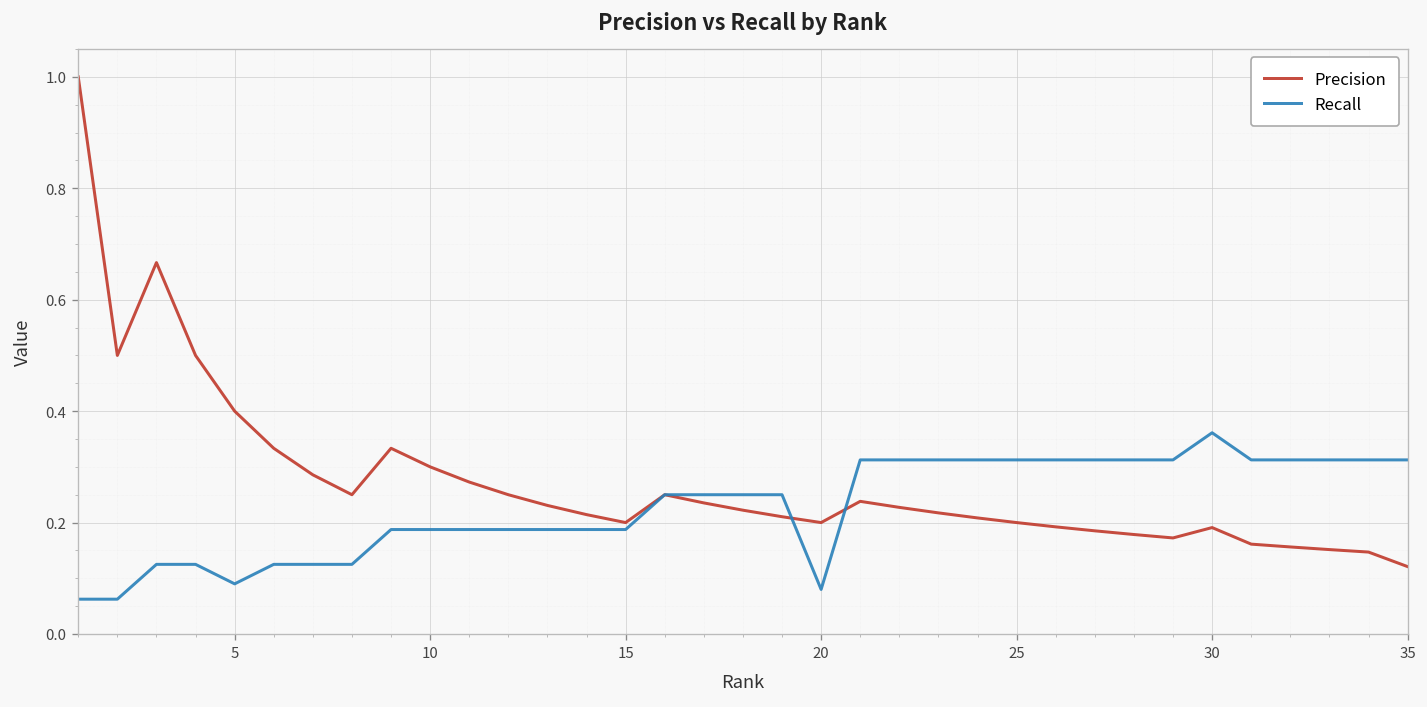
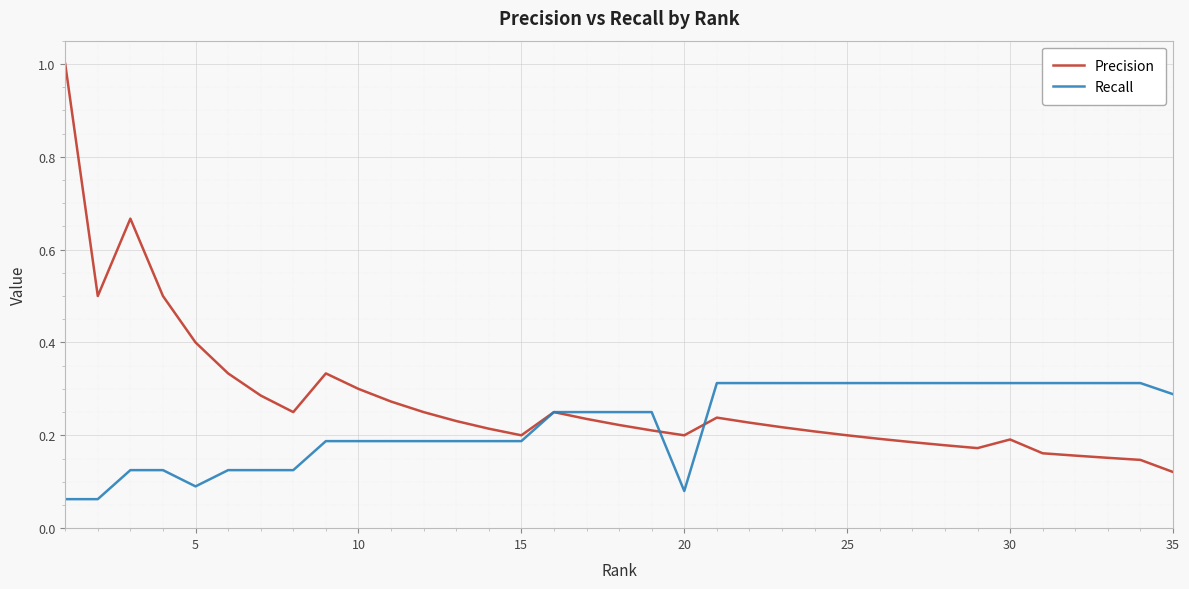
  {
    "Precision": {
      "5": 0.40,
      "10": 0.30,
      "15": 0.20,
      "20": 0.20,
      "25": 0.20,
      "30": 0.19,
      "35": 0.12
    },
    "Recall": {
      "5": 0.09,
      "10": 0.19,
      "15": 0.19,
      "20": 0.08,
      "25": 0.31,
-     "30": 0.36,
-     "35": 0.31
+     "30": 0.31,
+     "35": 0.29
    }
  }
